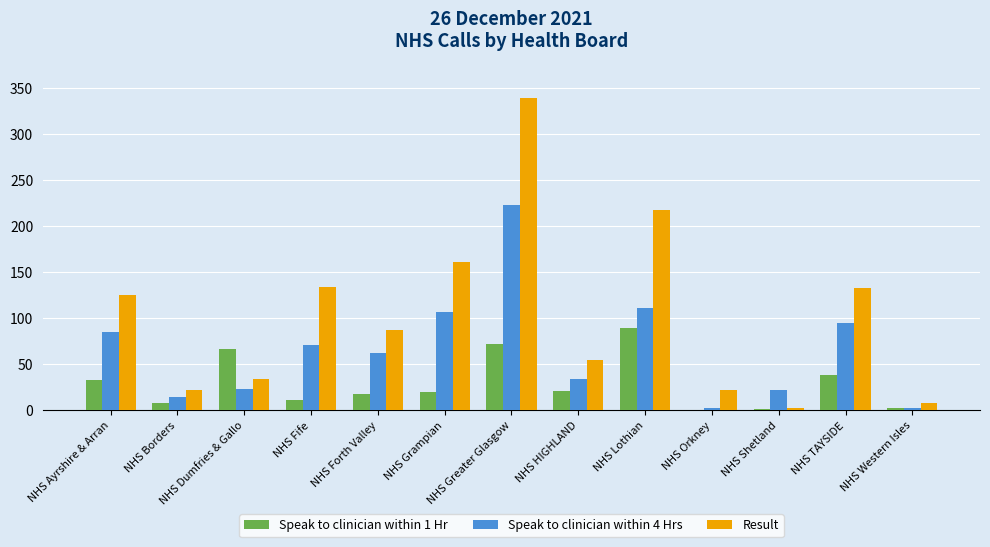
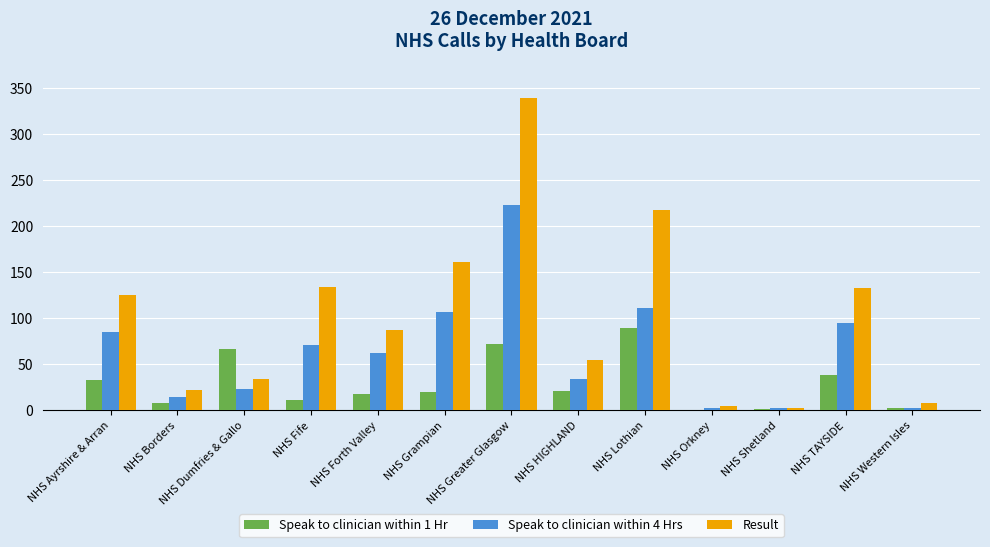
  {
    "Speak to clinician within 1 Hr": {
      "NHS Ayrshire & Arran": 30,
      "NHS Borders": 10,
      "NHS Dumfries & Gallo": 70,
      "NHS Fife": 10,
      "NHS Forth Valley": 20,
      "NHS Grampian": 20,
      "NHS Greater Glasgow": 70,
      "NHS HIGHLAND": 20,
      "NHS Lothian": 90,
      "NHS Orkney": 0,
      "NHS TAYSIDE": 40,
      "NHS Western Isles": 0
    },
    "Speak to clinician within 4 Hrs": {
      "NHS Ayrshire & Arran": 90,
      "NHS Borders": 20,
      "NHS Dumfries & Gallo": 20,
      "NHS Fife": 70,
      "NHS Forth Valley": 60,
      "NHS Grampian": 110,
      "NHS Greater Glasgow": 220,
      "NHS HIGHLAND": 30,
      "NHS Lothian": 110,
-     "NHS Shetland": 20,
+     "NHS Shetland": 0,
      "NHS TAYSIDE": 100,
      "NHS Western Isles": 0
    },
    "Result": {
      "NHS Ayrshire & Arran": 130,
      "NHS Borders": 20,
      "NHS Dumfries & Gallo": 30,
      "NHS Fife": 130,
      "NHS Forth Valley": 90,
      "NHS Grampian": 160,
      "NHS Greater Glasgow": 340,
      "NHS HIGHLAND": 60,
      "NHS Lothian": 220,
-     "NHS Orkney": 20,
+     "NHS Orkney": 10,
      "NHS Shetland": 0,
      "NHS TAYSIDE": 130,
      "NHS Western Isles": 10
    }
  }
